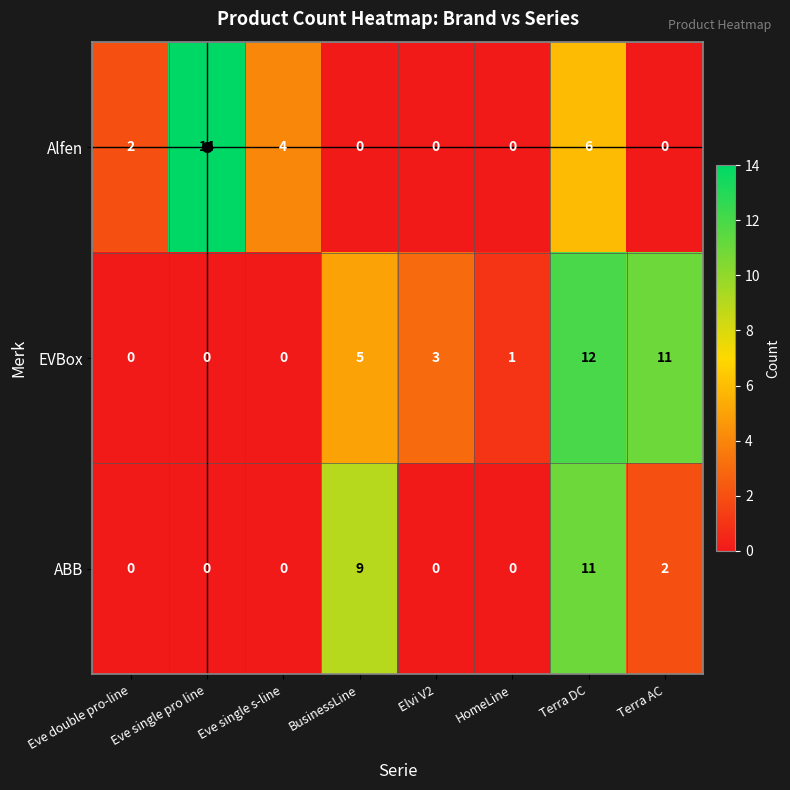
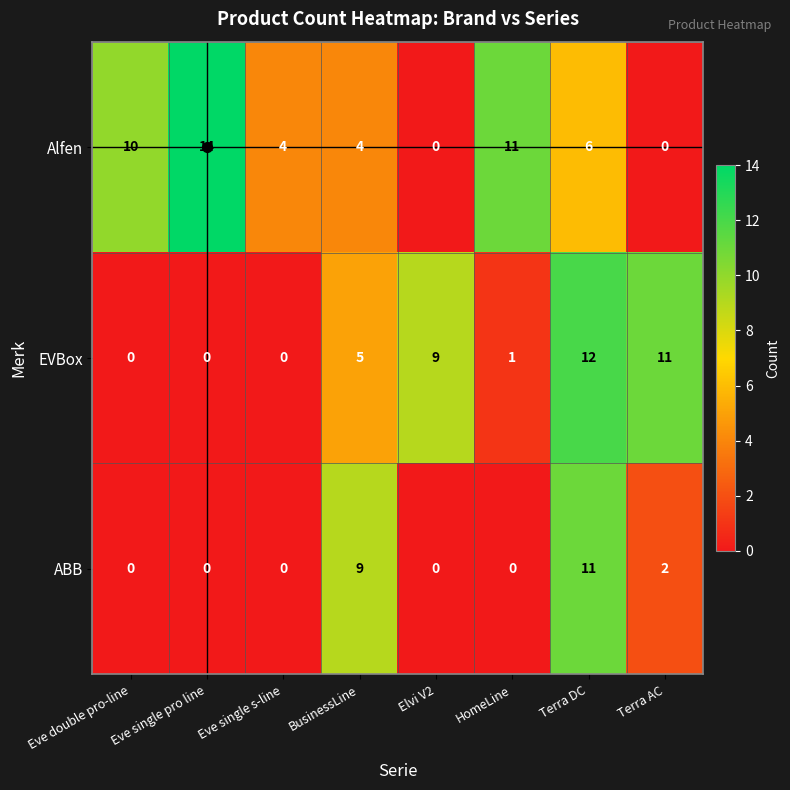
  {
    "Alfen": {
-     "Eve double pro-line": 2,
+     "Eve double pro-line": 10,
      "Eve single s-line": 4,
-     "BusinessLine": 0,
+     "BusinessLine": 4,
      "Elvi V2": 0,
-     "HomeLine": 0,
+     "HomeLine": 11,
      "Terra DC": 6,
      "Terra AC": 0
    },
    "EVBox": {
      "Eve double pro-line": 0,
      "Eve single pro line": 0,
      "Eve single s-line": 0,
      "BusinessLine": 5,
-     "Elvi V2": 3,
+     "Elvi V2": 9,
      "HomeLine": 1,
      "Terra DC": 12,
      "Terra AC": 11
    },
    "ABB": {
      "Eve double pro-line": 0,
      "Eve single pro line": 0,
      "Eve single s-line": 0,
      "BusinessLine": 9,
      "Elvi V2": 0,
      "HomeLine": 0,
      "Terra DC": 11,
      "Terra AC": 2
    }
  }
